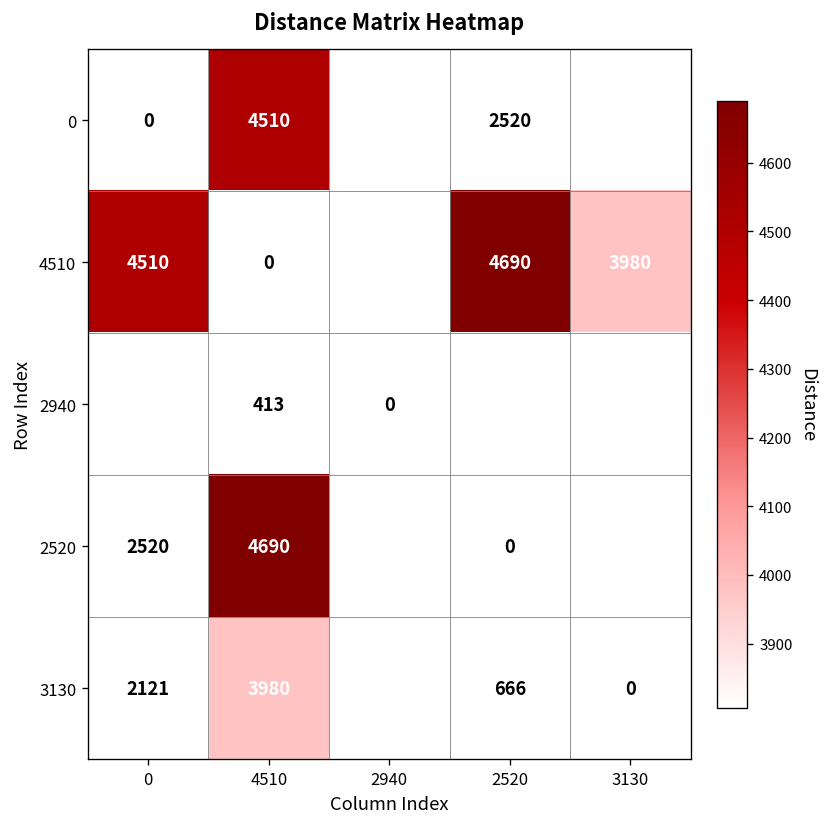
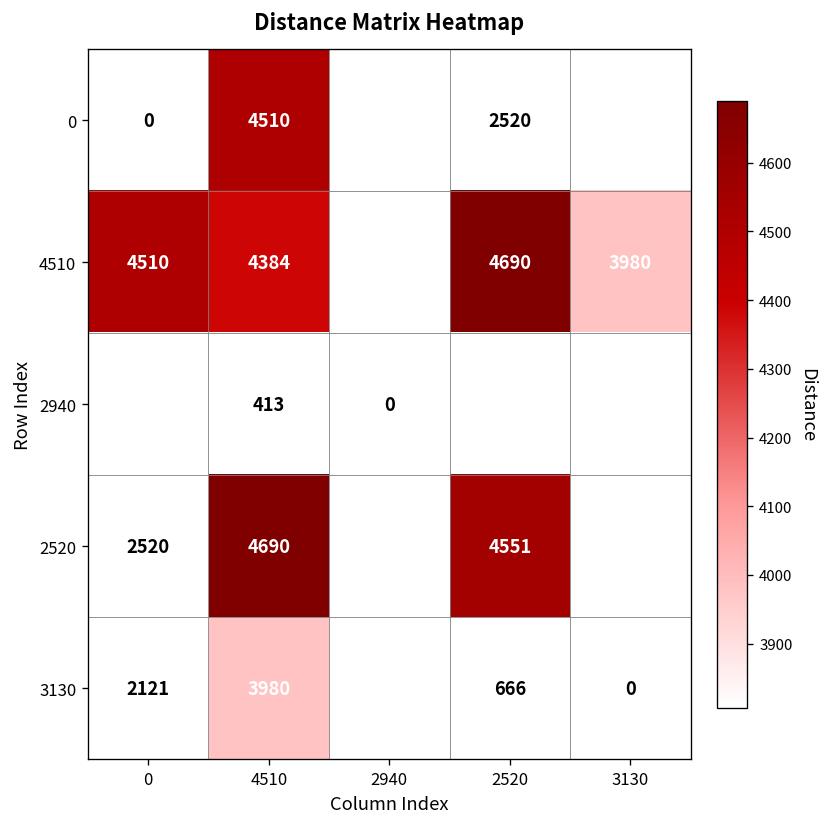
  {
    "0": {
      "0": 0,
      "4510": 4510,
      "2520": 2520
    },
    "4510": {
      "0": 4510,
-     "4510": 0,
+     "4510": 4384,
      "2520": 4690,
      "3130": 3980
    },
    "2940": {
      "4510": 413,
      "2940": 0
    },
    "2520": {
      "0": 2520,
      "4510": 4690,
-     "2520": 0
+     "2520": 4551
    },
    "3130": {
      "0": 2121,
      "4510": 3980,
      "2520": 666,
      "3130": 0
    }
  }
